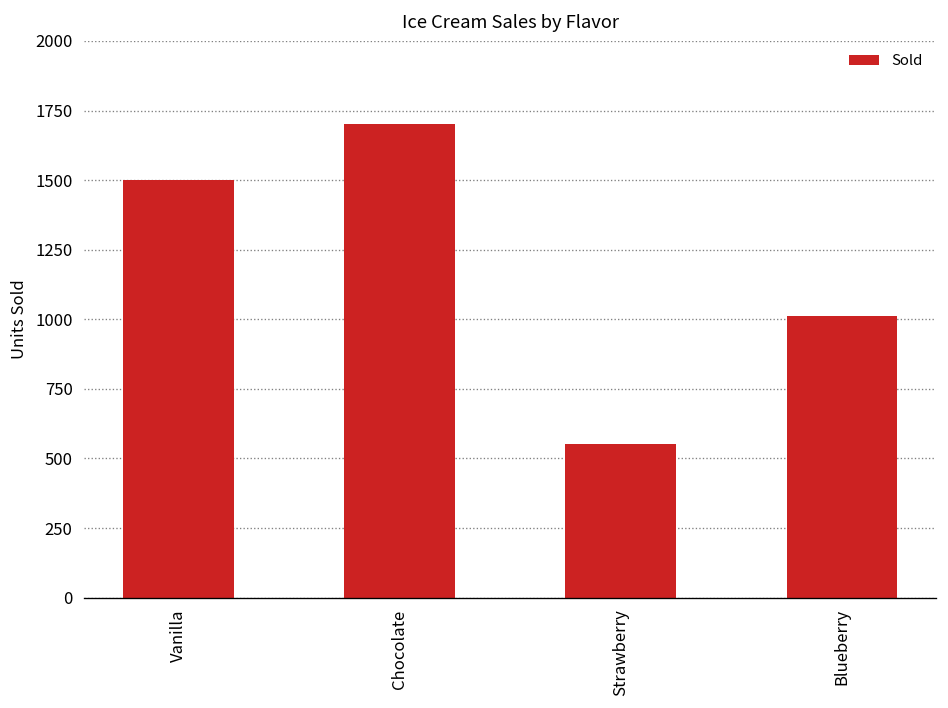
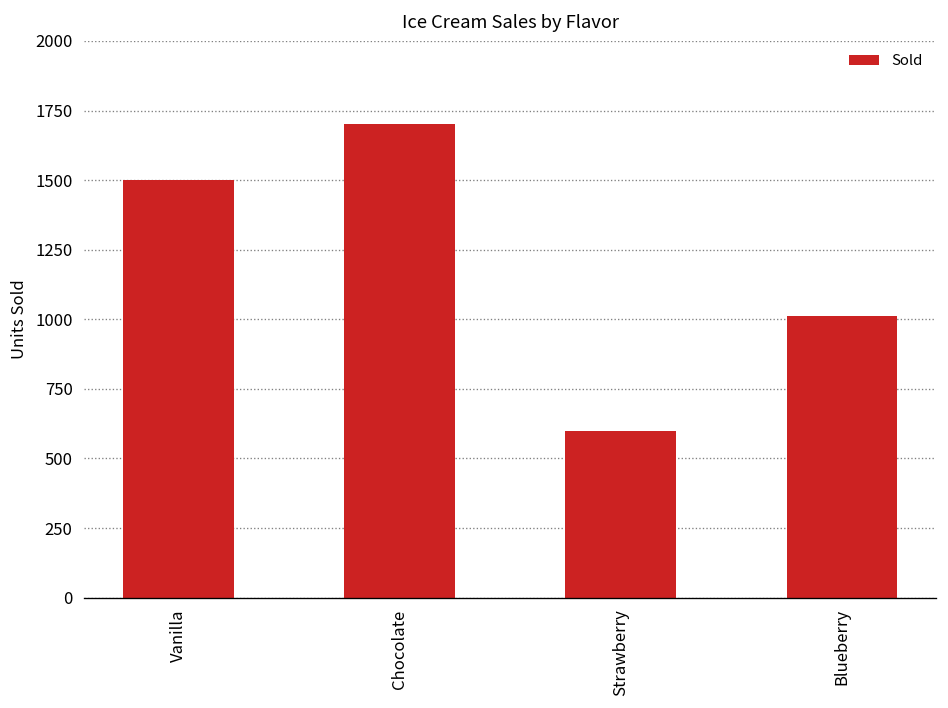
  {
    "Vanilla": 1500,
    "Chocolate": 1700,
-   "Strawberry": 550,
+   "Strawberry": 600,
    "Blueberry": 1010
  }
